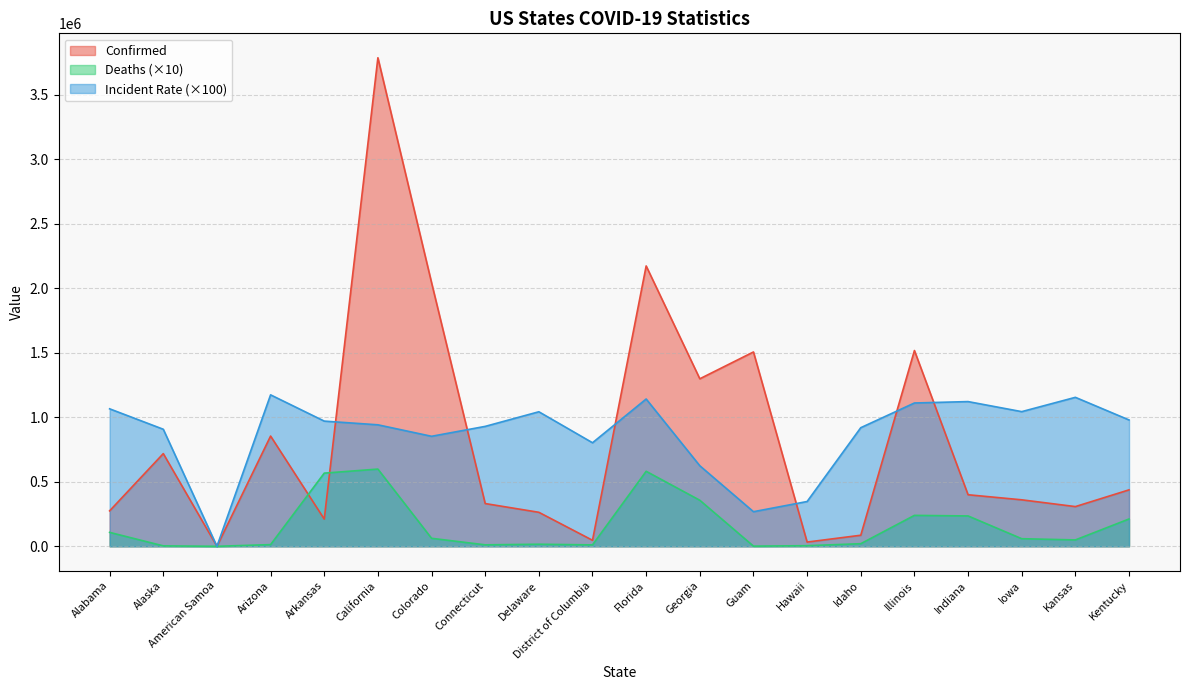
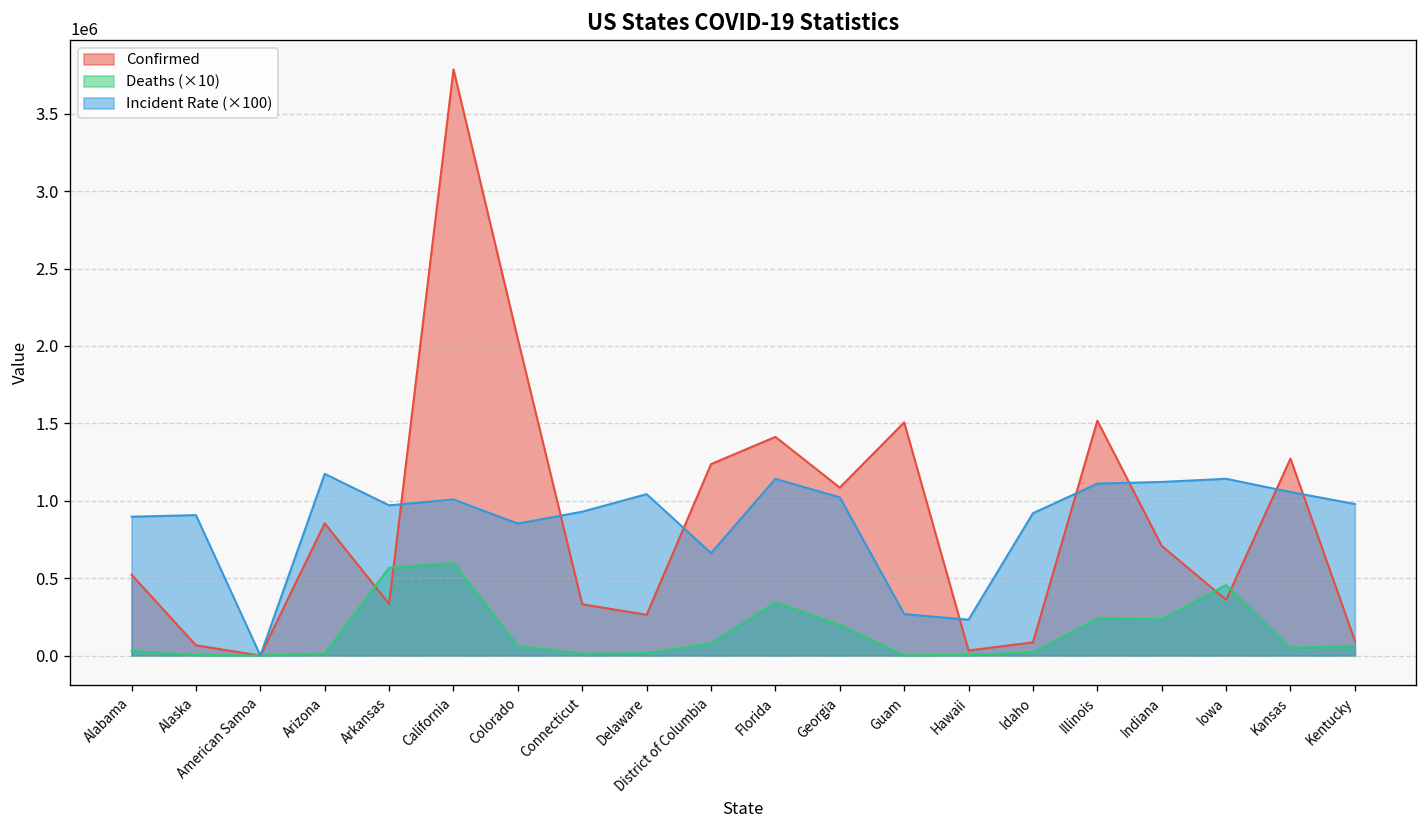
  {
    "Confirmed": {
-     "Alabama": 270000,
-     "Alaska": 720000,
+     "Alabama": 520000,
+     "Alaska": 70000,
      "Arizona": 850000,
-     "Arkansas": 210000,
+     "Arkansas": 330000,
      "California": 3790000,
      "Colorado": 2040000,
      "Connecticut": 330000,
      "Delaware": 260000,
-     "District of Columbia": 50000,
-     "Florida": 2170000,
-     "Georgia": 1300000,
+     "District of Columbia": 1240000,
+     "Florida": 1410000,
+     "Georgia": 1090000,
      "Guam": 1510000,
      "Hawaii": 30000,
      "Idaho": 90000,
      "Illinois": 1520000,
-     "Indiana": 400000,
+     "Indiana": 710000,
      "Iowa": 360000,
-     "Kansas": 310000,
-     "Kentucky": 440000
+     "Kansas": 1270000,
+     "Kentucky": 100000
    },
    "Deaths (×10)": {
-     "Alabama": 110000,
+     "Alabama": 30000,
      "Alaska": 0,
      "Arizona": 10000,
      "Arkansas": 570000,
      "California": 600000,
      "Colorado": 60000,
      "Connecticut": 10000,
      "Delaware": 20000,
-     "District of Columbia": 10000,
-     "Florida": 580000,
-     "Georgia": 360000,
+     "District of Columbia": 80000,
+     "Florida": 340000,
+     "Georgia": 200000,
      "Guam": 0,
      "Hawaii": 0,
      "Idaho": 20000,
      "Illinois": 240000,
      "Indiana": 240000,
-     "Iowa": 60000,
+     "Iowa": 460000,
      "Kansas": 50000,
-     "Kentucky": 210000
+     "Kentucky": 60000
    },
    "Incident Rate (×100)": {
-     "Alabama": 1070000,
+     "Alabama": 900000,
      "Alaska": 910000,
      "Arizona": 1170000,
      "Arkansas": 970000,
-     "California": 940000,
+     "California": 1010000,
      "Colorado": 850000,
      "Connecticut": 930000,
      "Delaware": 1040000,
-     "District of Columbia": 800000,
+     "District of Columbia": 660000,
      "Florida": 1140000,
-     "Georgia": 620000,
+     "Georgia": 1020000,
      "Guam": 270000,
-     "Hawaii": 350000,
+     "Hawaii": 230000,
      "Idaho": 920000,
      "Illinois": 1110000,
      "Indiana": 1120000,
-     "Iowa": 1040000,
-     "Kansas": 1150000,
+     "Iowa": 1140000,
+     "Kansas": 1060000,
      "Kentucky": 980000
    }
  }
